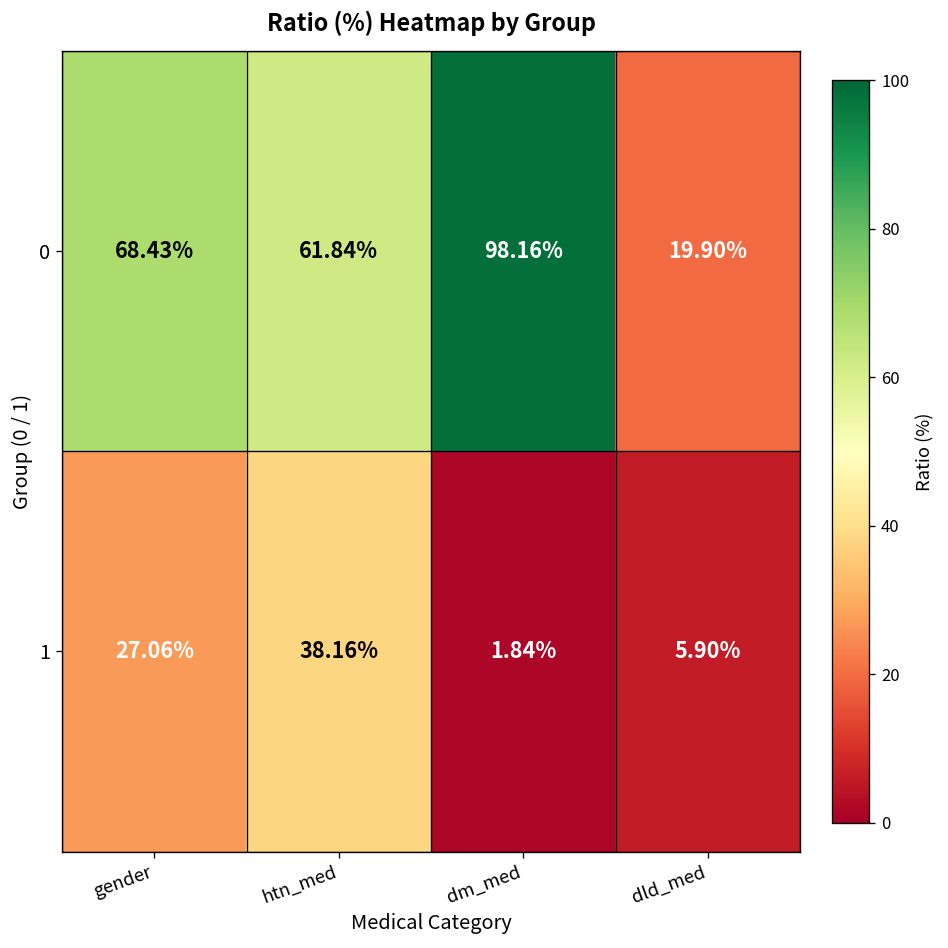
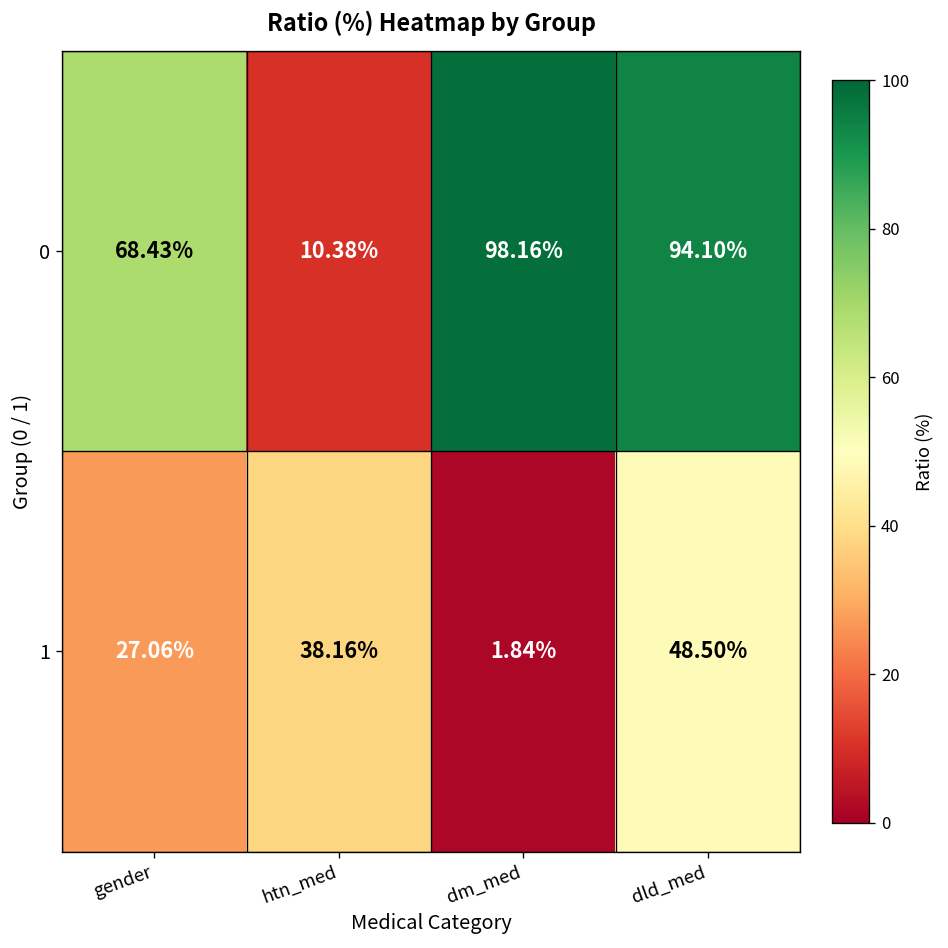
  {
    "0": {
      "gender": "68.43%",
-     "htn_med": "61.84%",
+     "htn_med": "10.38%",
      "dm_med": "98.16%",
-     "dld_med": "19.90%"
+     "dld_med": "94.10%"
    },
    "1": {
      "gender": "27.06%",
      "htn_med": "38.16%",
      "dm_med": "1.84%",
-     "dld_med": "5.90%"
+     "dld_med": "48.50%"
    }
  }
